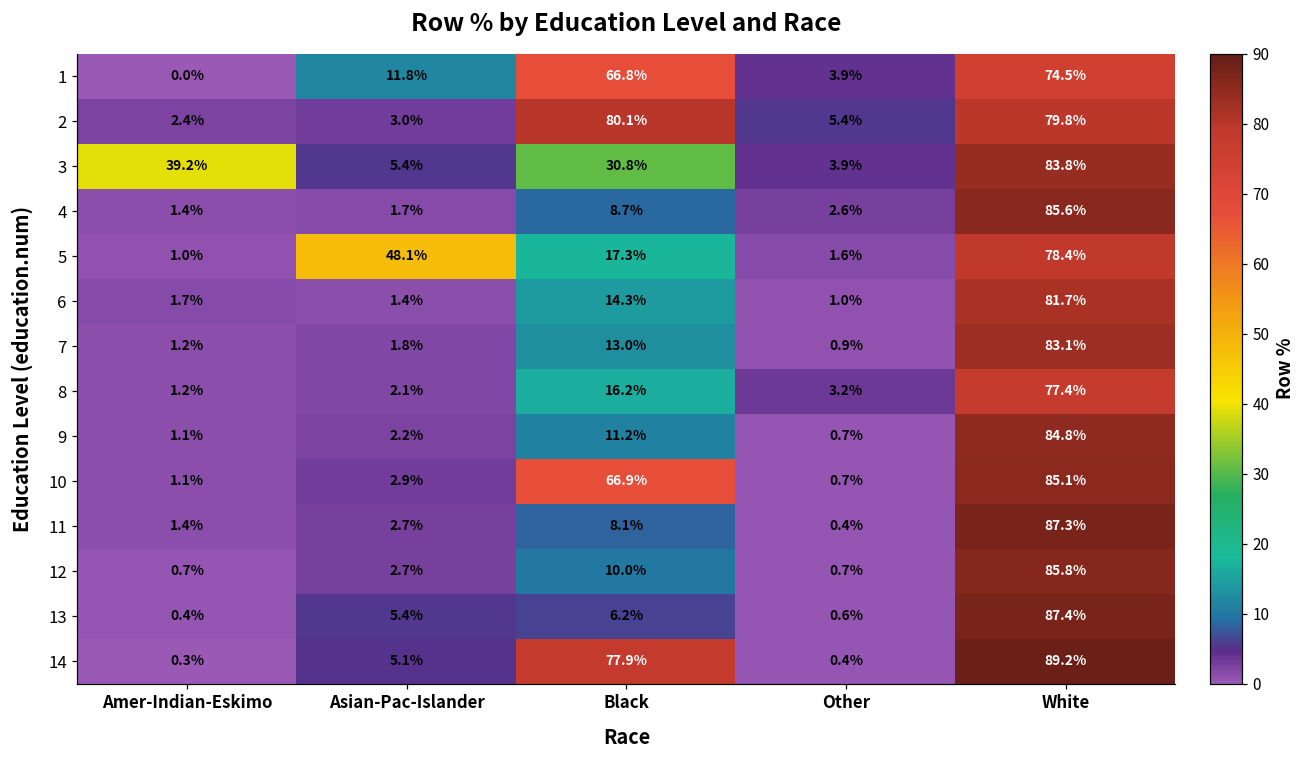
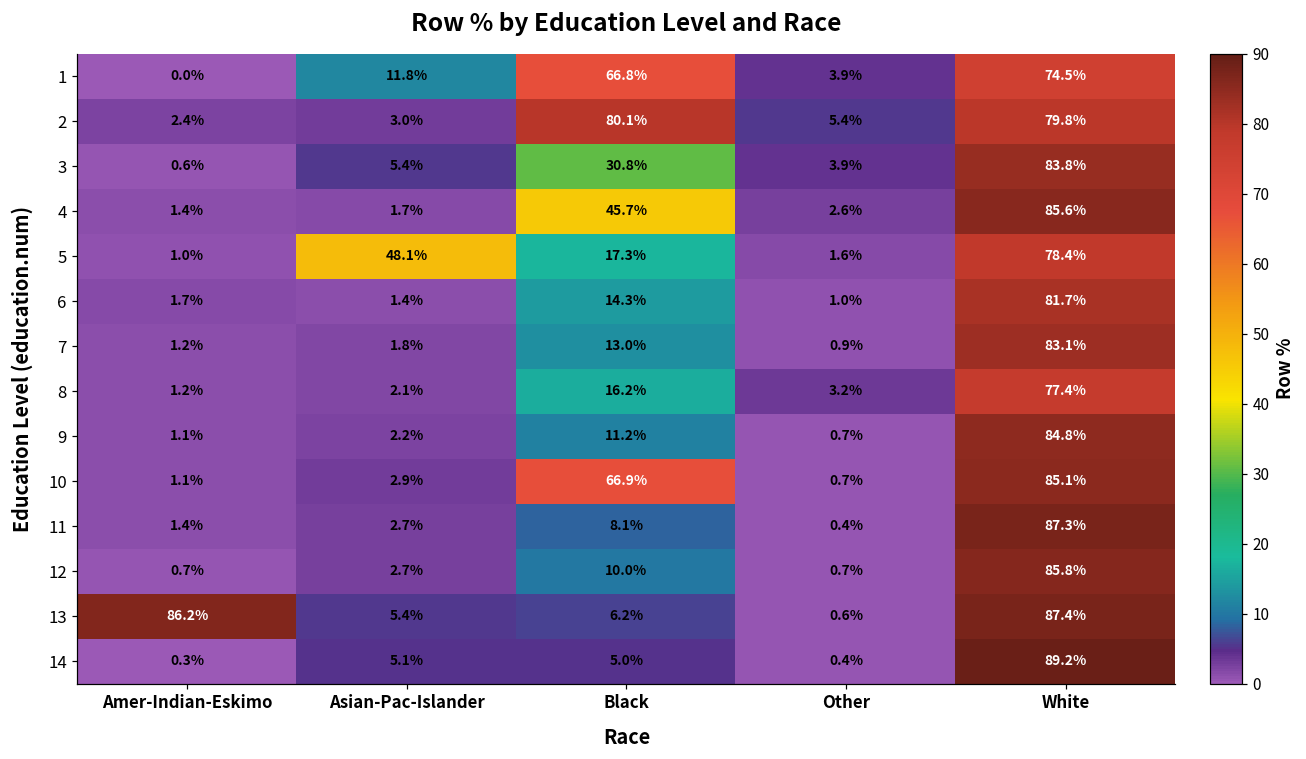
  {
    "1": {
      "Amer-Indian-Eskimo": "0.0%",
      "Asian-Pac-Islander": "11.8%",
      "Black": "66.8%",
      "Other": "3.9%",
      "White": "74.5%"
    },
    "2": {
      "Amer-Indian-Eskimo": "2.4%",
      "Asian-Pac-Islander": "3.0%",
      "Black": "80.1%",
      "Other": "5.4%",
      "White": "79.8%"
    },
    "3": {
-     "Amer-Indian-Eskimo": "39.2%",
+     "Amer-Indian-Eskimo": "0.6%",
      "Asian-Pac-Islander": "5.4%",
      "Black": "30.8%",
      "Other": "3.9%",
      "White": "83.8%"
    },
    "4": {
      "Amer-Indian-Eskimo": "1.4%",
      "Asian-Pac-Islander": "1.7%",
-     "Black": "8.7%",
+     "Black": "45.7%",
      "Other": "2.6%",
      "White": "85.6%"
    },
    "5": {
      "Amer-Indian-Eskimo": "1.0%",
      "Asian-Pac-Islander": "48.1%",
      "Black": "17.3%",
      "Other": "1.6%",
      "White": "78.4%"
    },
    "6": {
      "Amer-Indian-Eskimo": "1.7%",
      "Asian-Pac-Islander": "1.4%",
      "Black": "14.3%",
      "Other": "1.0%",
      "White": "81.7%"
    },
    "7": {
      "Amer-Indian-Eskimo": "1.2%",
      "Asian-Pac-Islander": "1.8%",
      "Black": "13.0%",
      "Other": "0.9%",
      "White": "83.1%"
    },
    "8": {
      "Amer-Indian-Eskimo": "1.2%",
      "Asian-Pac-Islander": "2.1%",
      "Black": "16.2%",
      "Other": "3.2%",
      "White": "77.4%"
    },
    "9": {
      "Amer-Indian-Eskimo": "1.1%",
      "Asian-Pac-Islander": "2.2%",
      "Black": "11.2%",
      "Other": "0.7%",
      "White": "84.8%"
    },
    "10": {
      "Amer-Indian-Eskimo": "1.1%",
      "Asian-Pac-Islander": "2.9%",
      "Black": "66.9%",
      "Other": "0.7%",
      "White": "85.1%"
    },
    "11": {
      "Amer-Indian-Eskimo": "1.4%",
      "Asian-Pac-Islander": "2.7%",
      "Black": "8.1%",
      "Other": "0.4%",
      "White": "87.3%"
    },
    "12": {
      "Amer-Indian-Eskimo": "0.7%",
      "Asian-Pac-Islander": "2.7%",
      "Black": "10.0%",
      "Other": "0.7%",
      "White": "85.8%"
    },
    "13": {
-     "Amer-Indian-Eskimo": "0.4%",
+     "Amer-Indian-Eskimo": "86.2%",
      "Asian-Pac-Islander": "5.4%",
      "Black": "6.2%",
      "Other": "0.6%",
      "White": "87.4%"
    },
    "14": {
      "Amer-Indian-Eskimo": "0.3%",
      "Asian-Pac-Islander": "5.1%",
-     "Black": "77.9%",
+     "Black": "5.0%",
      "Other": "0.4%",
      "White": "89.2%"
    }
  }
